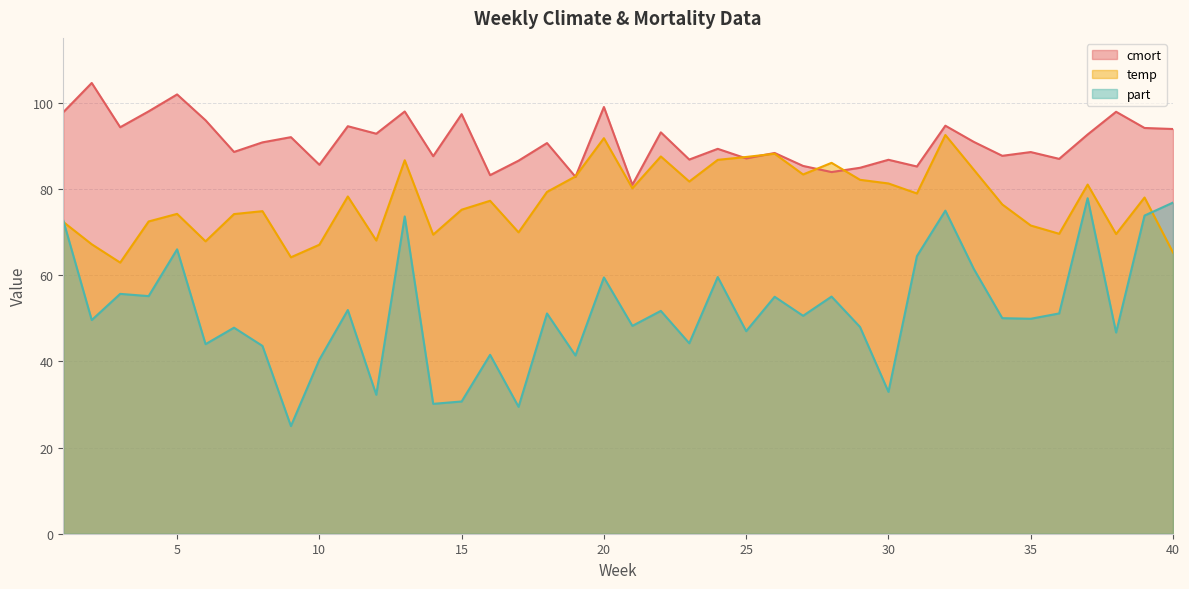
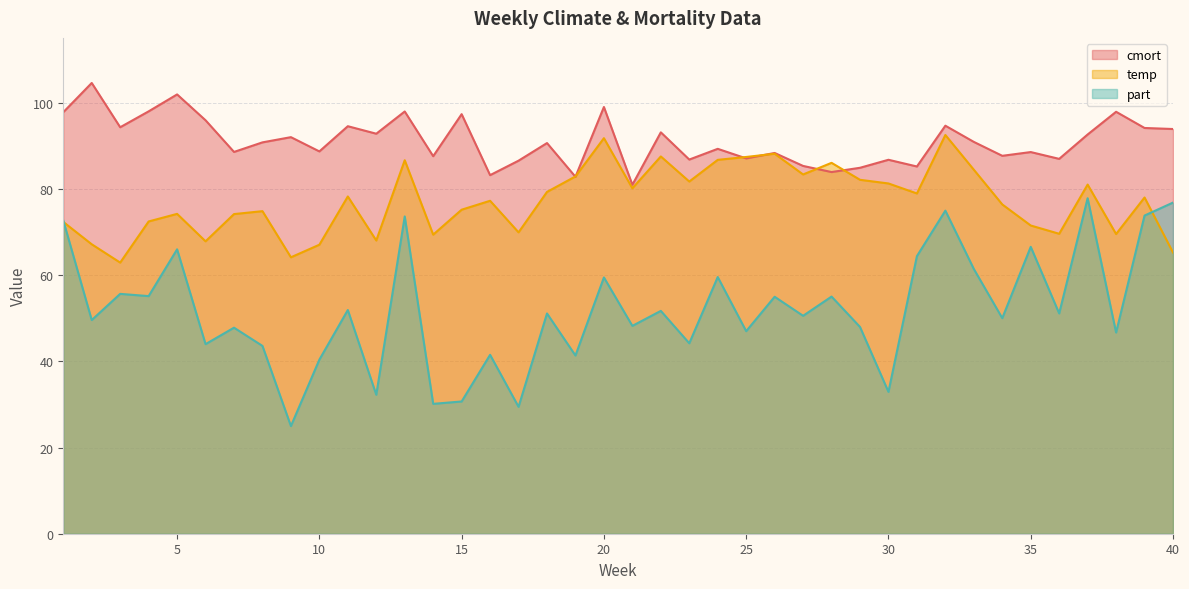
  {
    "cmort": {
      "5": 102,
-     "10": 86,
+     "10": 89,
      "15": 97,
      "20": 99,
      "30": 87,
      "35": 89,
      "40": 94
    },
    "temp": {
      "5": 74,
      "10": 67,
      "15": 75,
      "20": 92,
      "30": 81,
      "35": 72,
      "40": 65
    },
    "part": {
      "5": 66,
      "10": 40,
      "15": 31,
      "20": 59,
      "25": 47,
      "30": 33,
-     "35": 50,
+     "35": 67,
      "40": 77
    }
  }
